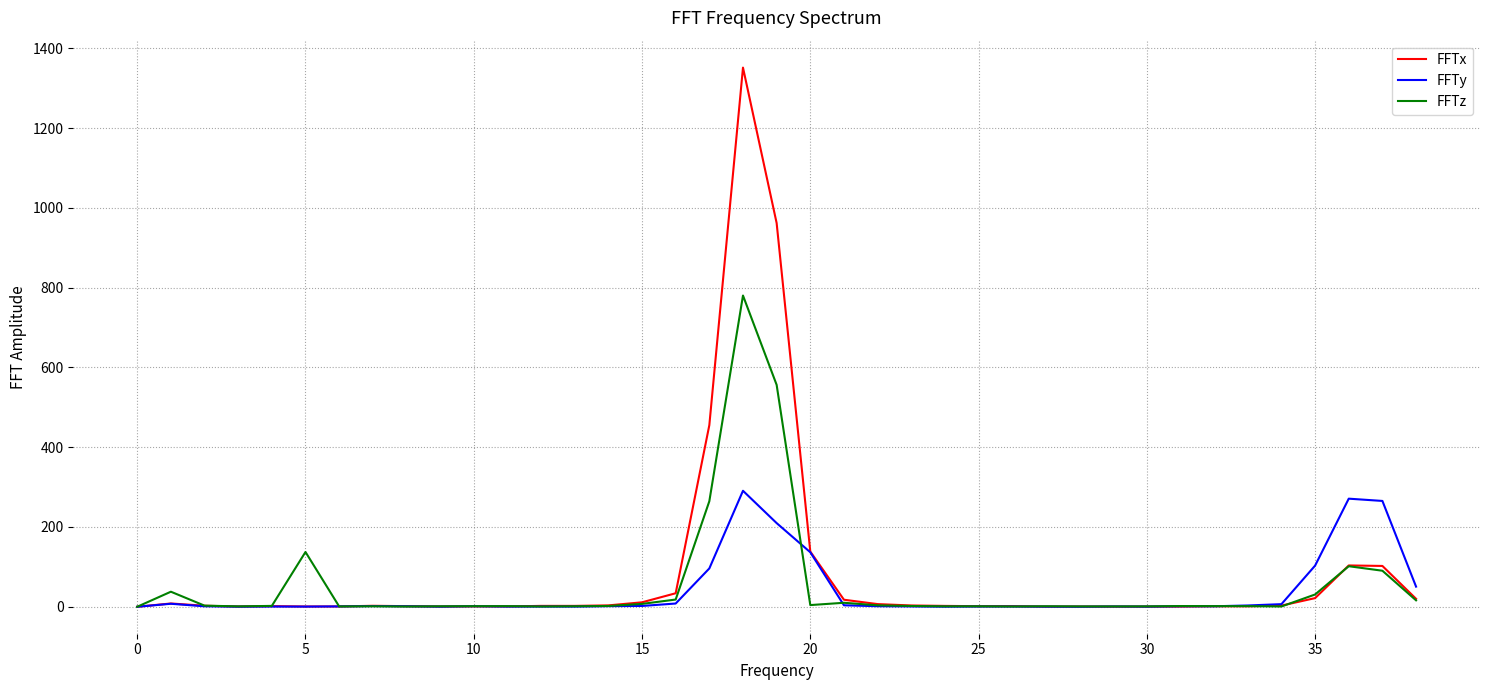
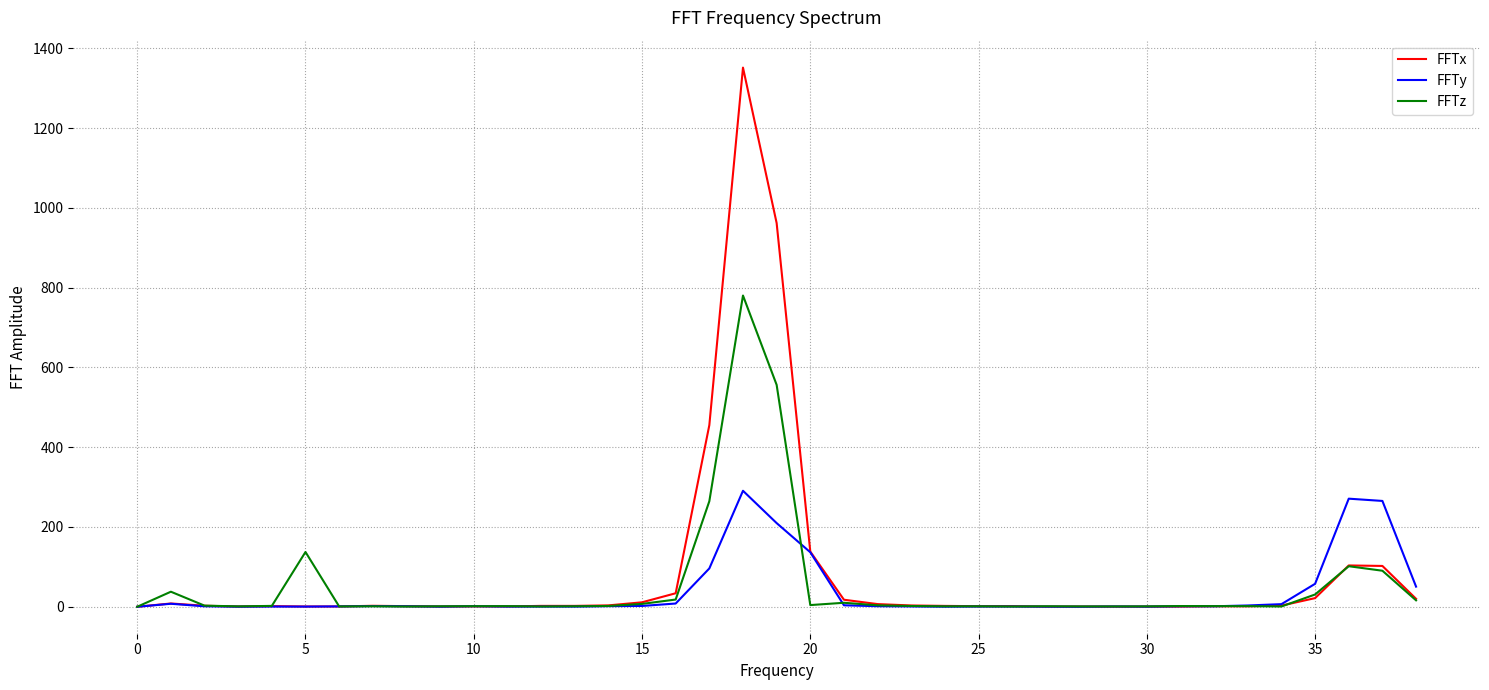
  {
    "FFTx": {
      "35": 20
    },
    "FFTy": {
-     "35": 100
+     "35": 60
    },
    "FFTz": {
      "5": 140,
      "20": 0,
      "35": 30
    }
  }
